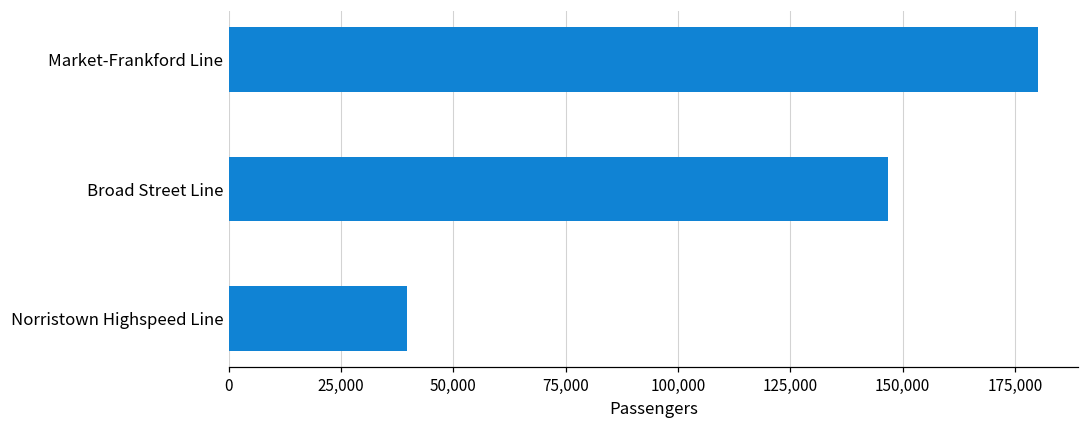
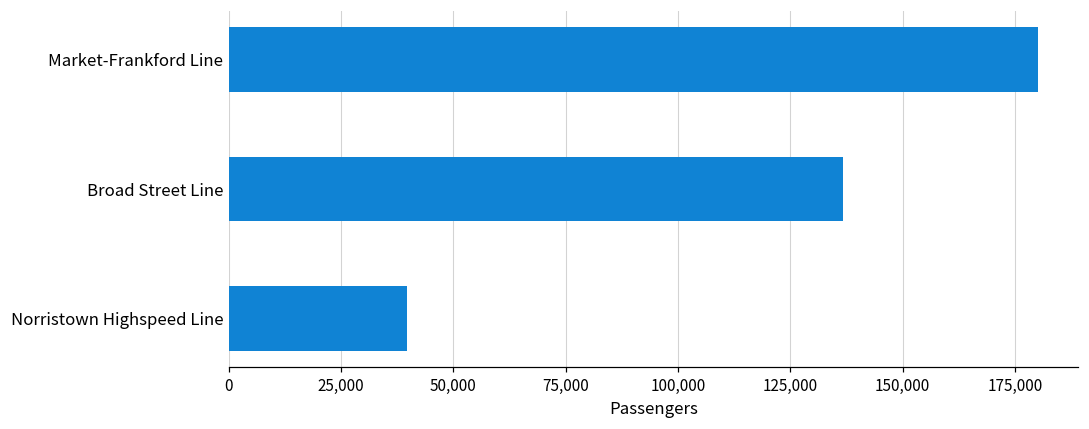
  {
    "Market-Frankford Line": "180,000",
-   "Broad Street Line": "147,000",
+   "Broad Street Line": "137,000",
    "Norristown Highspeed Line": "40,000"
  }
